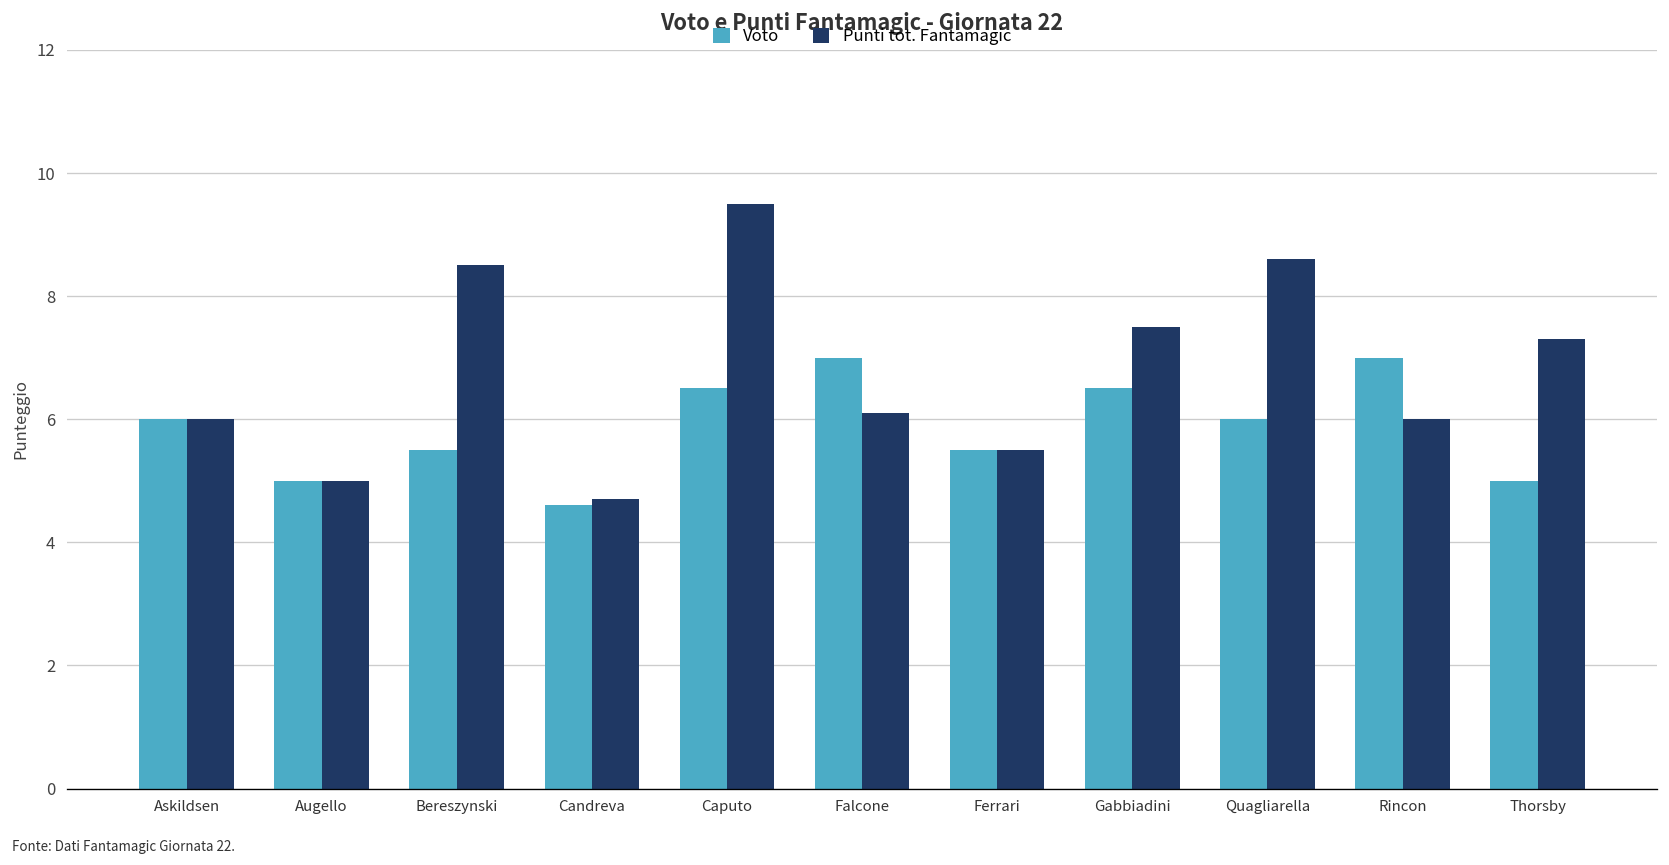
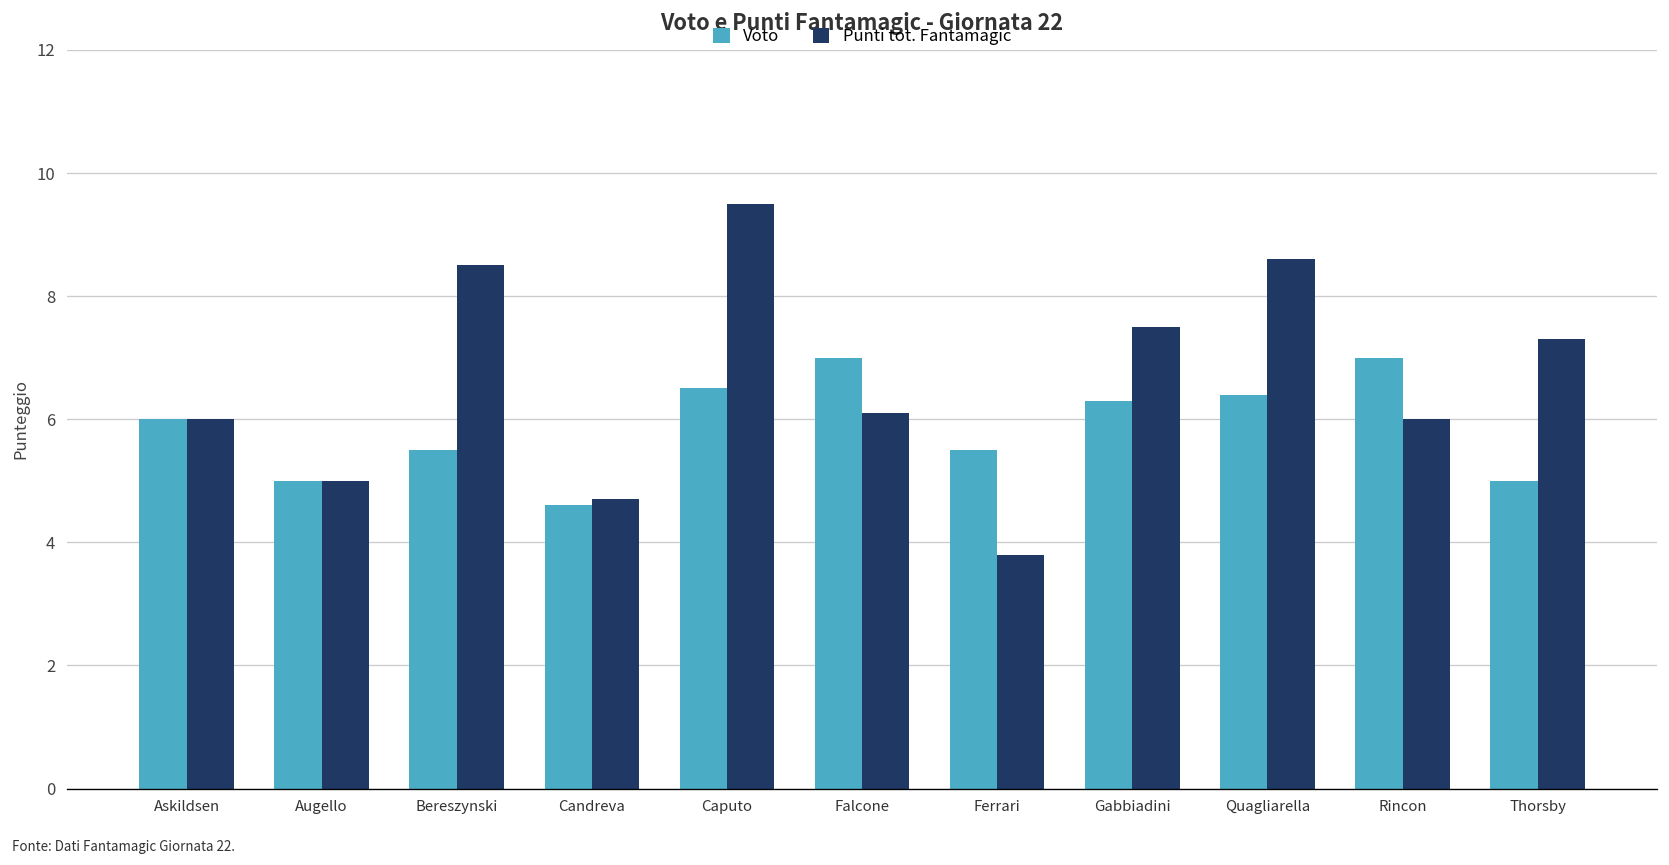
  {
    "Voto": {
      "Askildsen": 6.0,
      "Augello": 5.0,
      "Bereszynski": 5.5,
      "Candreva": 4.6,
      "Caputo": 6.5,
      "Falcone": 7.0,
      "Ferrari": 5.5,
-     "Gabbiadini": 6.5,
-     "Quagliarella": 6.0,
+     "Gabbiadini": 6.3,
+     "Quagliarella": 6.4,
      "Rincon": 7.0,
      "Thorsby": 5.0
    },
    "Punti tot. Fantamagic": {
      "Askildsen": 6.0,
      "Augello": 5.0,
      "Bereszynski": 8.5,
      "Candreva": 4.7,
      "Caputo": 9.5,
      "Falcone": 6.1,
-     "Ferrari": 5.5,
+     "Ferrari": 3.8,
      "Gabbiadini": 7.5,
      "Quagliarella": 8.6,
      "Rincon": 6.0,
      "Thorsby": 7.3
    }
  }
